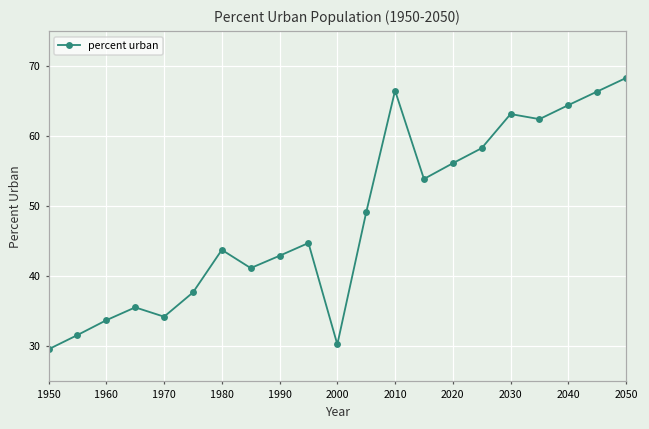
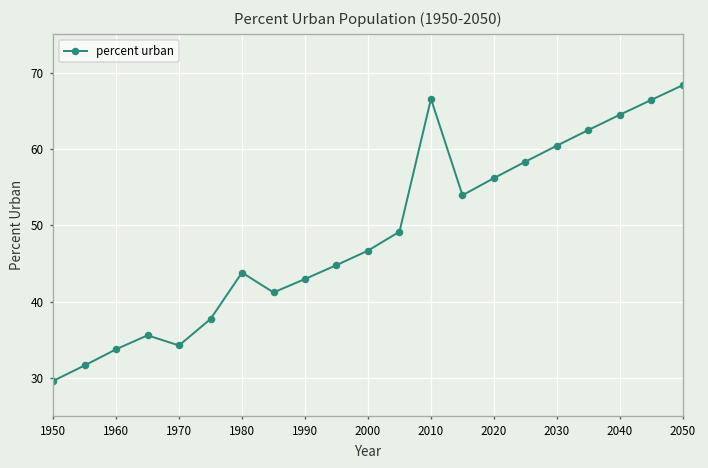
  {
    "1950": 30,
    "1960": 34,
    "1970": 34,
    "1980": 44,
    "1990": 43,
-   "2000": 30,
+   "2000": 47,
    "2010": 67,
    "2020": 56,
-   "2030": 63,
+   "2030": 60,
    "2040": 64,
    "2050": 68
  }
